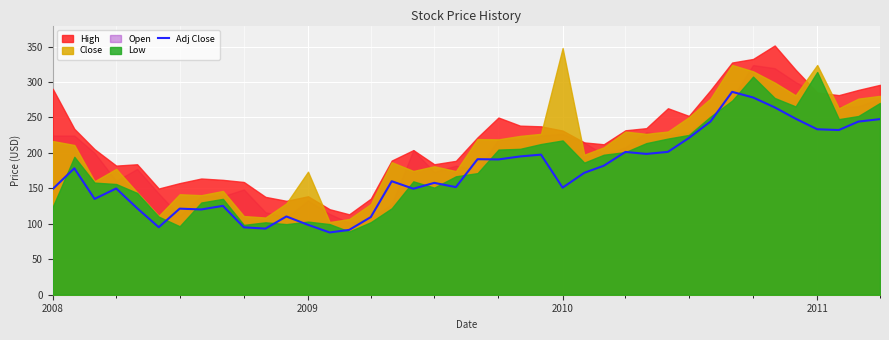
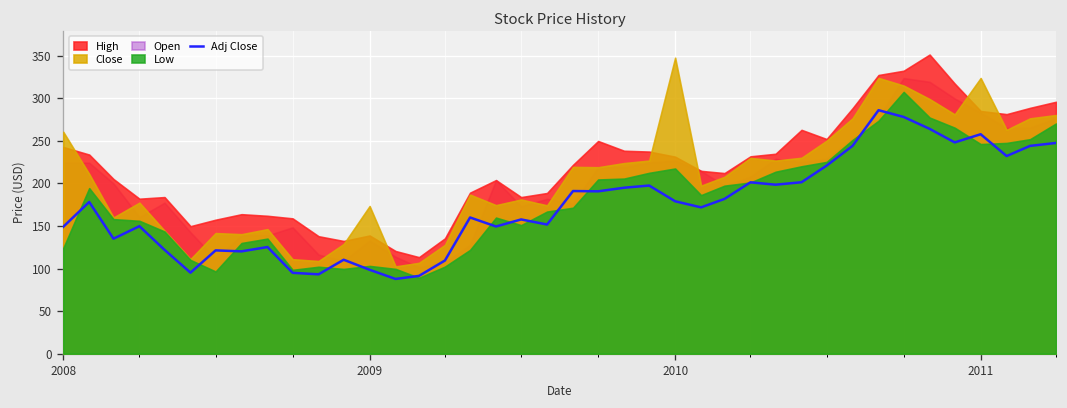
  {
    "High": {
-     "2008": 290,
+     "2008": 240,
      "2009": 140,
      "2010": 230
    },
    "Adj Close": {
      "2008": 150,
      "2009": 100,
-     "2010": 150,
-     "2011": 230
+     "2010": 180,
+     "2011": 260
    },
    "Close": {
-     "2008": 220,
+     "2008": 260,
      "2009": 170,
      "2010": 350,
      "2011": 320
    },
    "Open": {
      "2008": 220,
      "2009": 130,
      "2010": 230
    },
    "Low": {
      "2008": 120,
      "2009": 100,
      "2010": 220,
-     "2011": 310
+     "2011": 250
    }
  }
